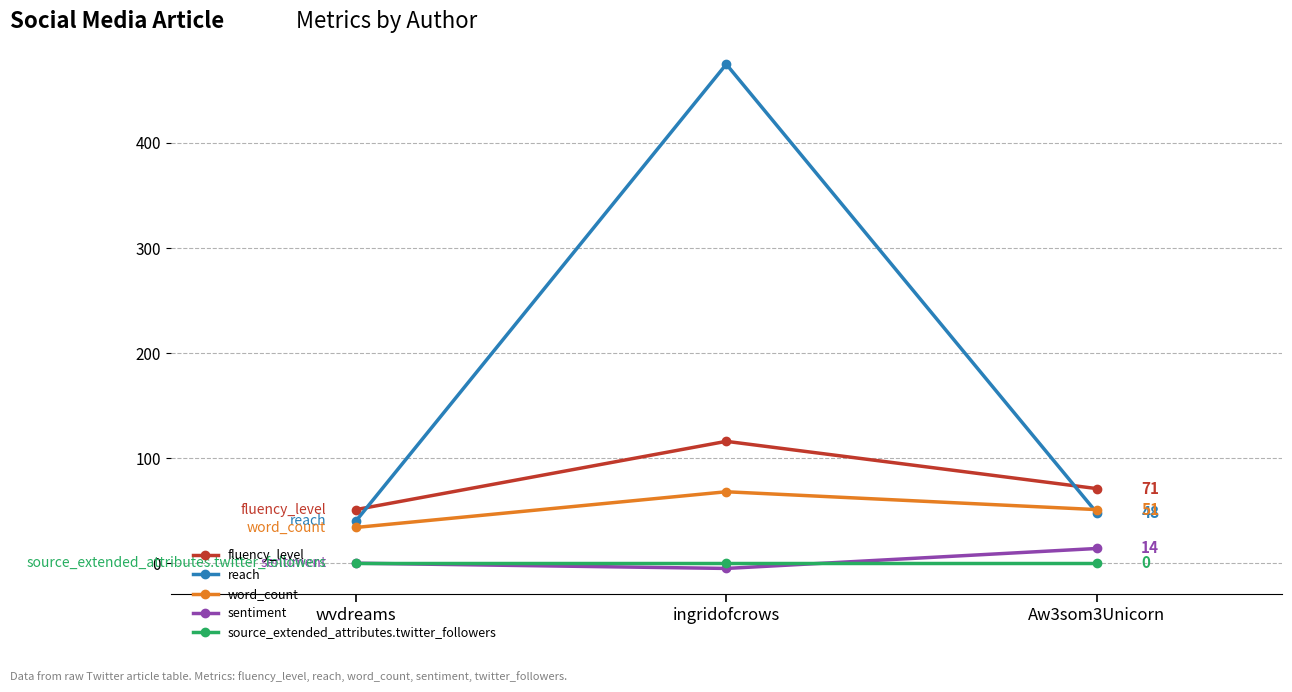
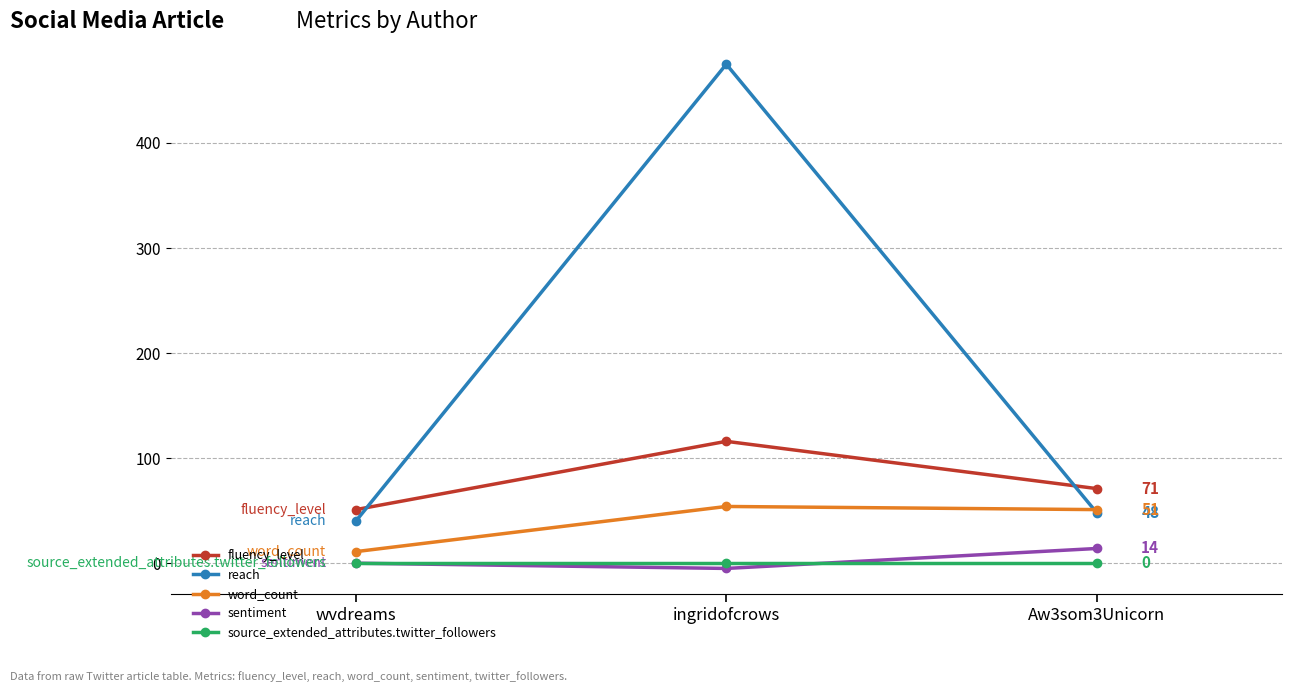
  {
    "fluency_level": {
      "wvdreams": 51,
      "ingridofcrows": 116,
      "Aw3som3Unicorn": 71
    },
    "reach": {
      "wvdreams": 40,
      "ingridofcrows": 475,
      "Aw3som3Unicorn": 48
    },
    "word_count": {
-     "wvdreams": 34,
-     "ingridofcrows": 68,
+     "wvdreams": 11,
+     "ingridofcrows": 54,
      "Aw3som3Unicorn": 51
    },
    "sentiment": {
      "ingridofcrows": -5,
      "Aw3som3Unicorn": 14
    },
    "source_extended_attributes.twitter_followers": {
      "ingridofcrows": 0,
      "Aw3som3Unicorn": 0
    }
  }
